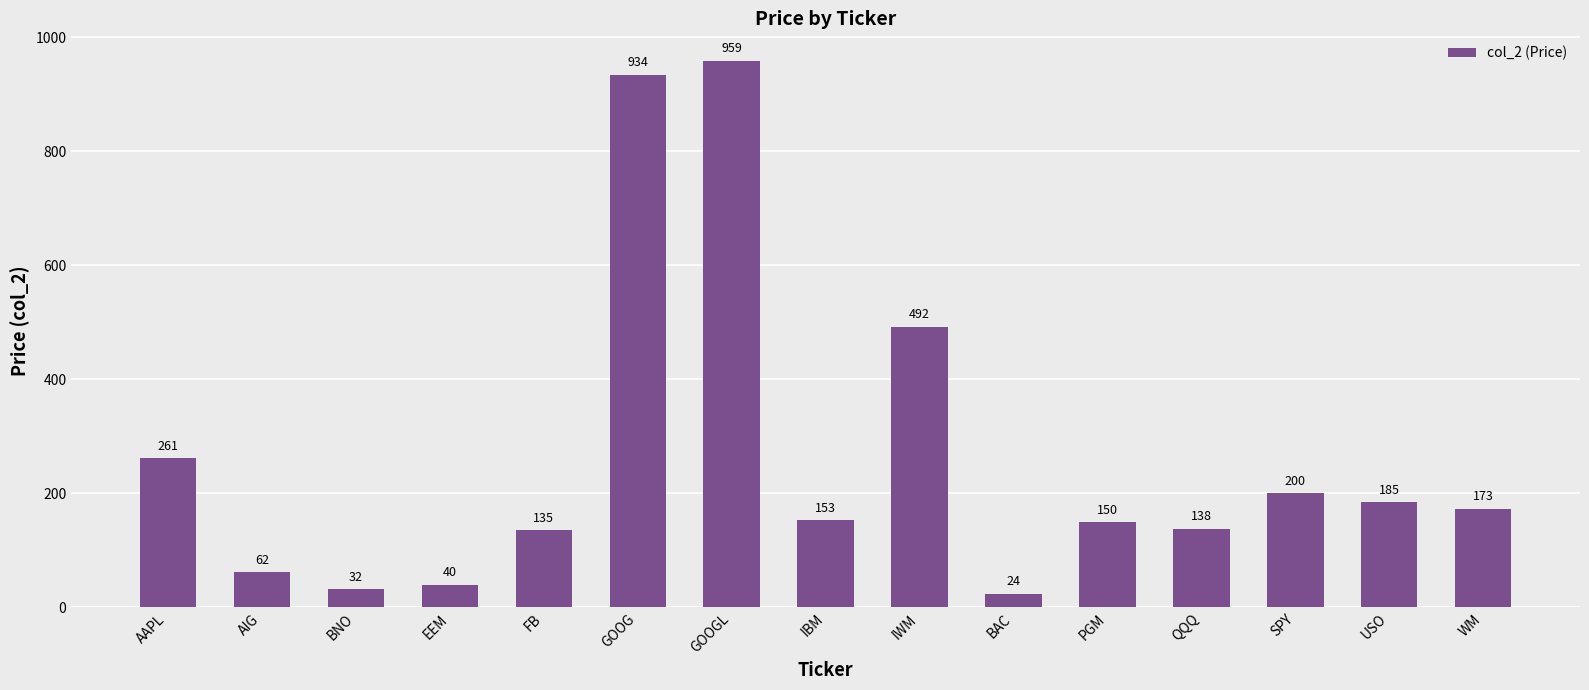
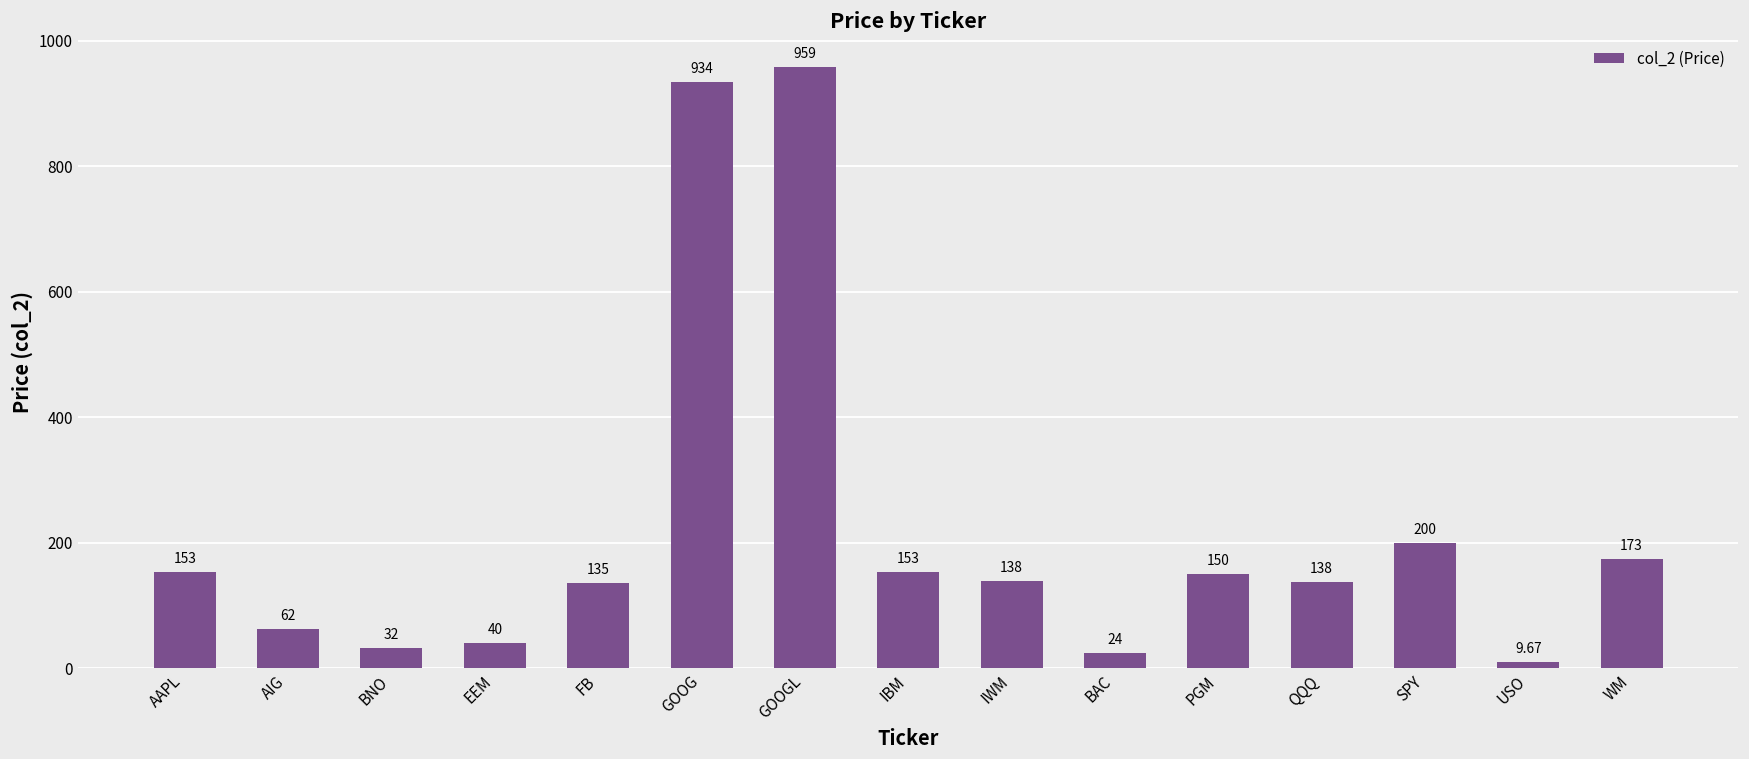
  {
-   "AAPL": 261,
+   "AAPL": 153,
    "AIG": 62,
    "BNO": 32,
    "EEM": 40,
    "FB": 135,
    "GOOG": 934,
    "GOOGL": 959,
    "IBM": 153,
-   "IWM": 492,
+   "IWM": 138,
    "BAC": 24,
    "PGM": 150,
    "QQQ": 138,
    "SPY": 200,
-   "USO": 185,
+   "USO": 9.67,
    "WM": 173
  }
